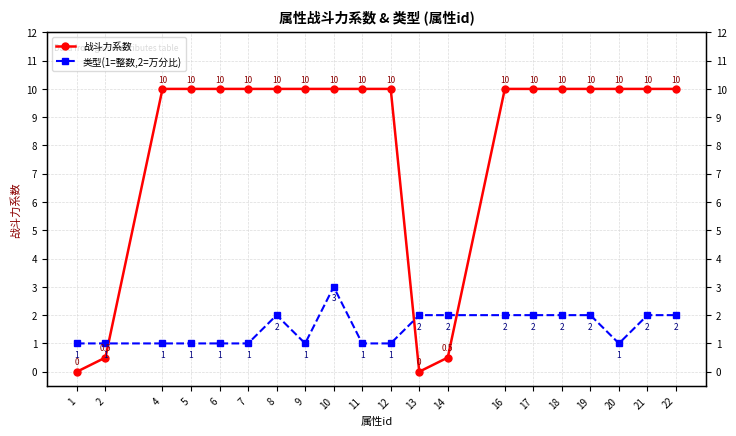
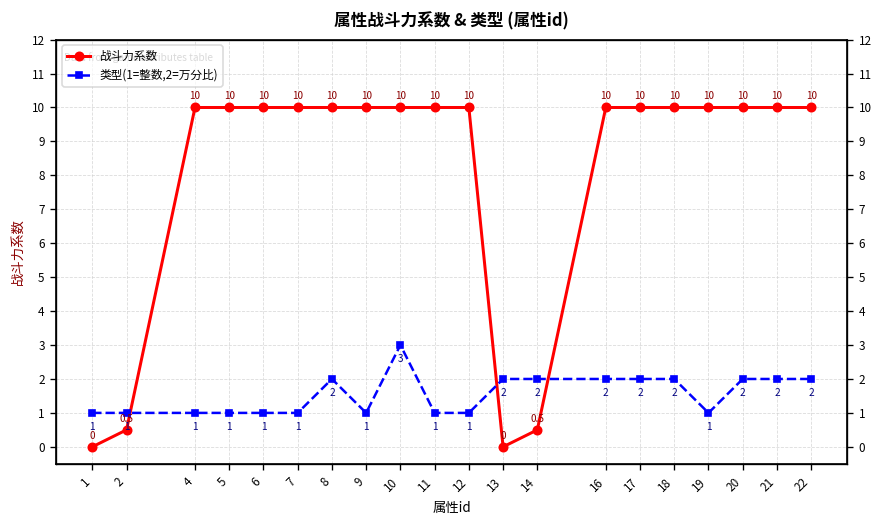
  {
    "战斗力系数": {
      "4": 10,
      "5": 10,
      "6": 10,
      "7": 10,
      "8": 10,
      "9": 10,
      "10": 10,
      "11": 10,
      "12": 10,
      "13": 0,
      "14": 0.5,
      "16": 10,
      "17": 10,
      "18": 10,
      "19": 10,
      "20": 10,
      "21": 10,
      "22": 10
    },
    "类型(1=整数,2=万分比)": {
      "4": 1,
      "5": 1,
      "6": 1,
      "7": 1,
      "8": 2,
      "9": 1,
      "10": 3,
      "11": 1,
      "12": 1,
      "13": 2,
      "14": 2,
      "16": 2,
      "17": 2,
      "18": 2,
-     "19": 2,
-     "20": 1,
+     "19": 1,
+     "20": 2,
      "21": 2,
      "22": 2
    }
  }
